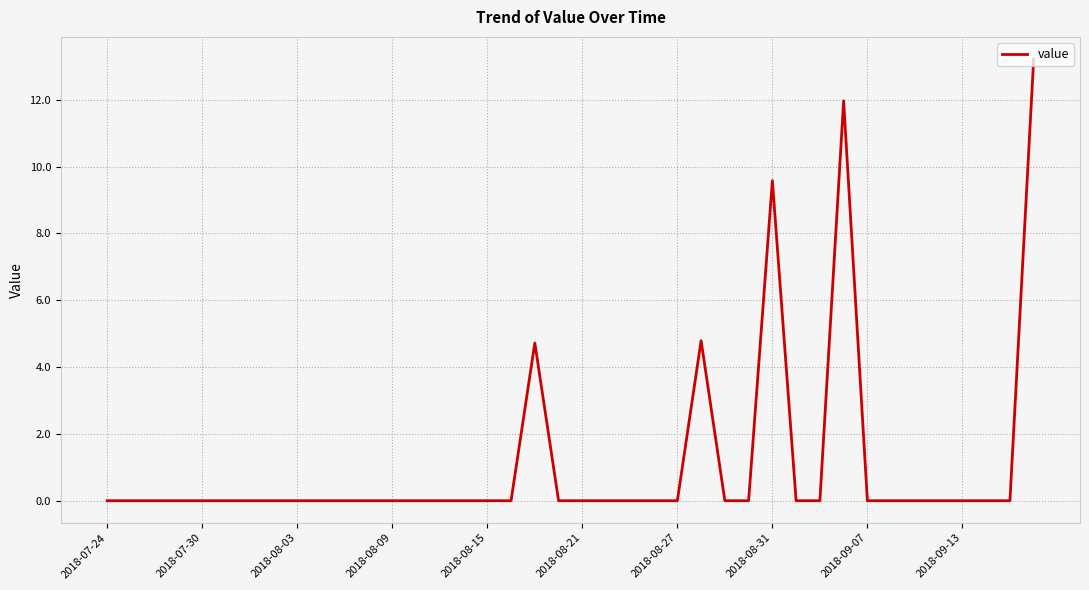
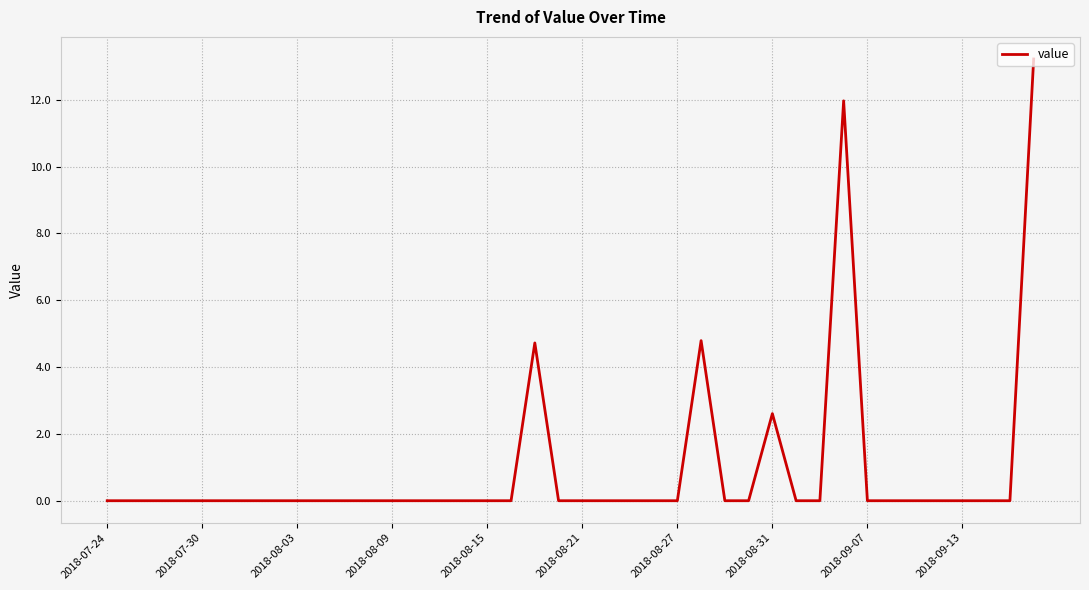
  {
    "2018-07-24": 0.0,
    "2018-07-30": 0.0,
    "2018-08-03": 0.0,
    "2018-08-09": 0.0,
    "2018-08-15": 0.0,
    "2018-08-21": 0.0,
    "2018-08-27": 0.0,
-   "2018-08-31": 9.6,
+   "2018-08-31": 2.6,
    "2018-09-07": 0.0,
    "2018-09-13": 0.0
  }
